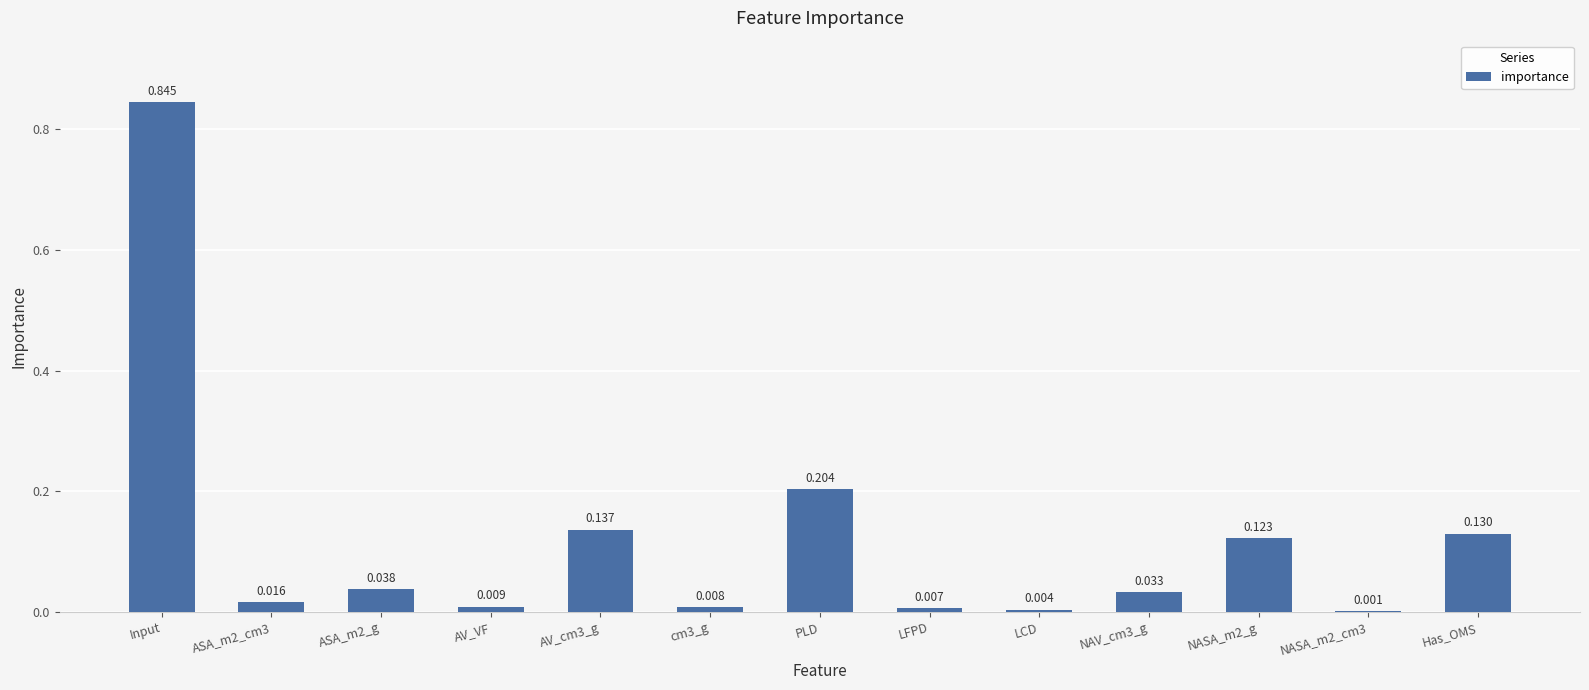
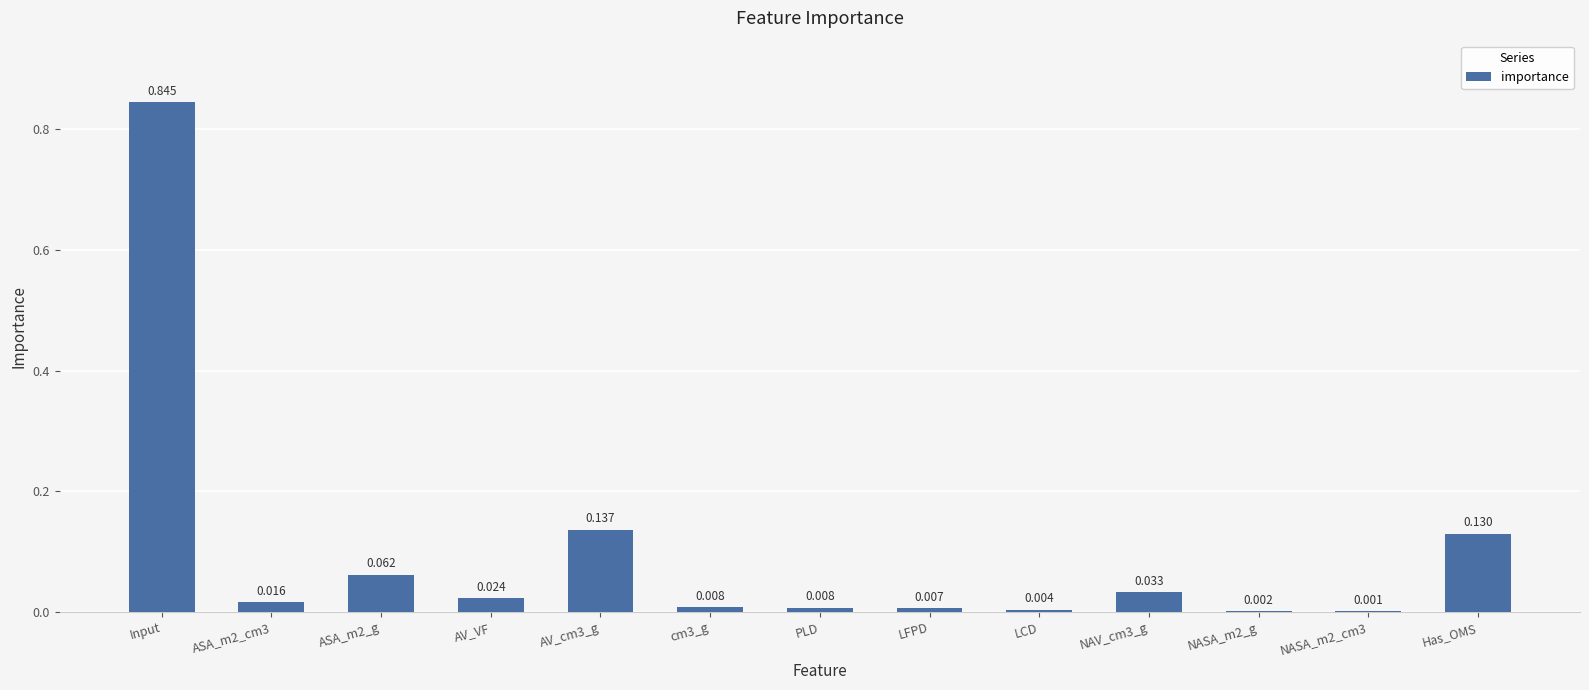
  {
    "Input": 0.845,
    "ASA_m2_cm3": 0.016,
-   "ASA_m2_g": 0.038,
-   "AV_VF": 0.009,
+   "ASA_m2_g": 0.062,
+   "AV_VF": 0.024,
    "AV_cm3_g": 0.137,
    "cm3_g": 0.008,
-   "PLD": 0.204,
+   "PLD": 0.008,
    "LFPD": 0.007,
    "LCD": 0.004,
    "NAV_cm3_g": 0.033,
-   "NASA_m2_g": 0.123,
+   "NASA_m2_g": 0.002,
    "NASA_m2_cm3": 0.001,
    "Has_OMS": 0.130
  }
